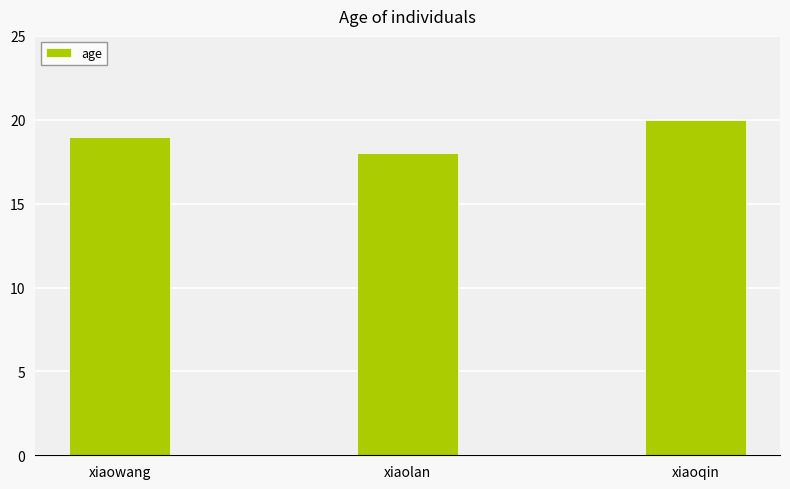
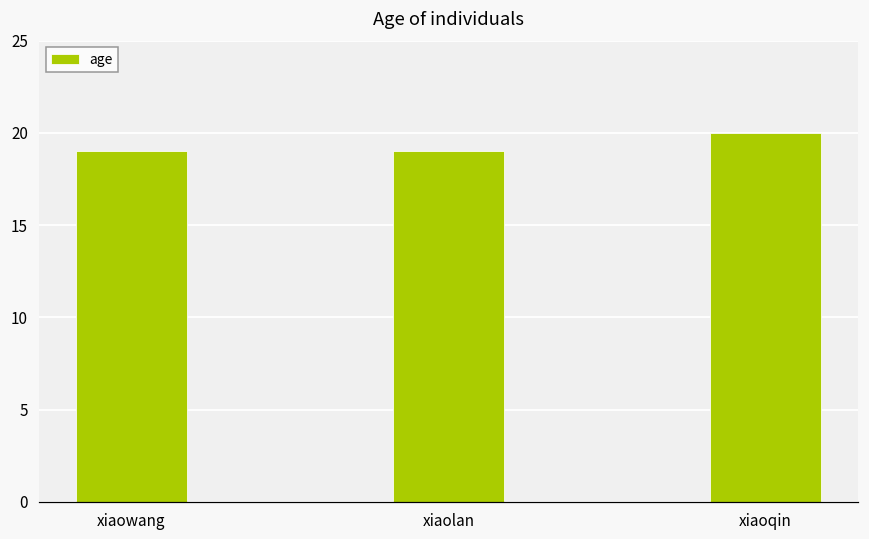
  {
    "xiaowang": 19,
-   "xiaolan": 18,
+   "xiaolan": 19,
    "xiaoqin": 20
  }
